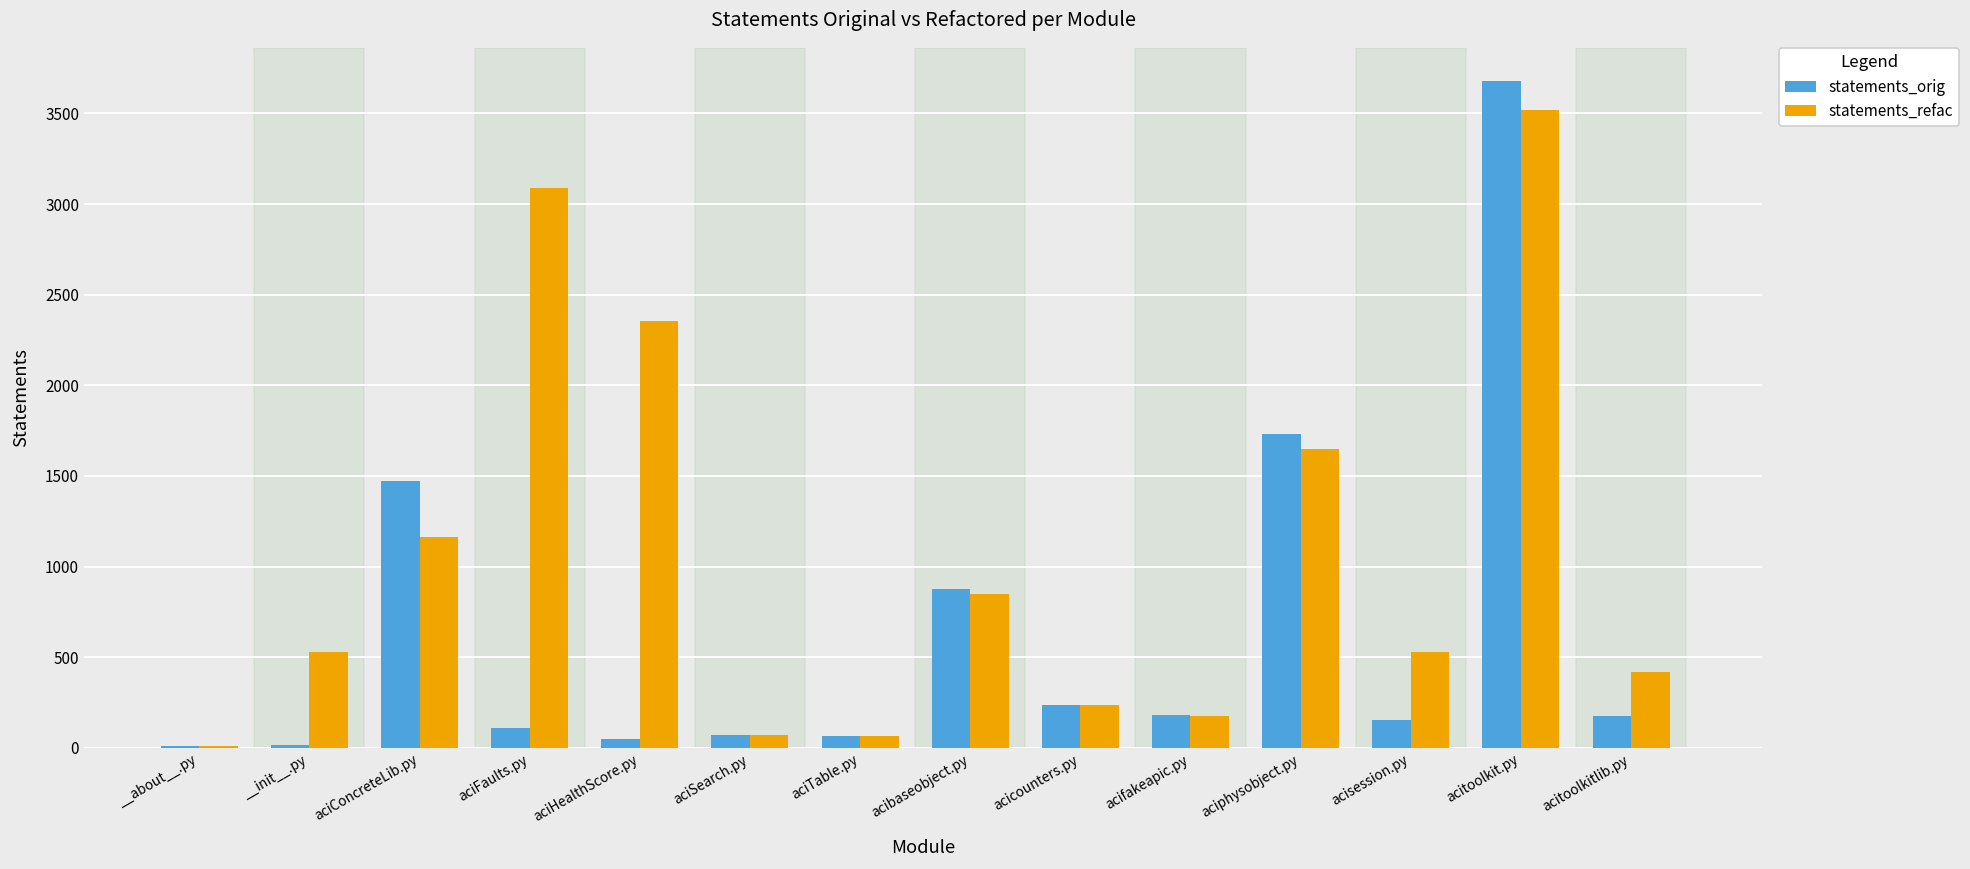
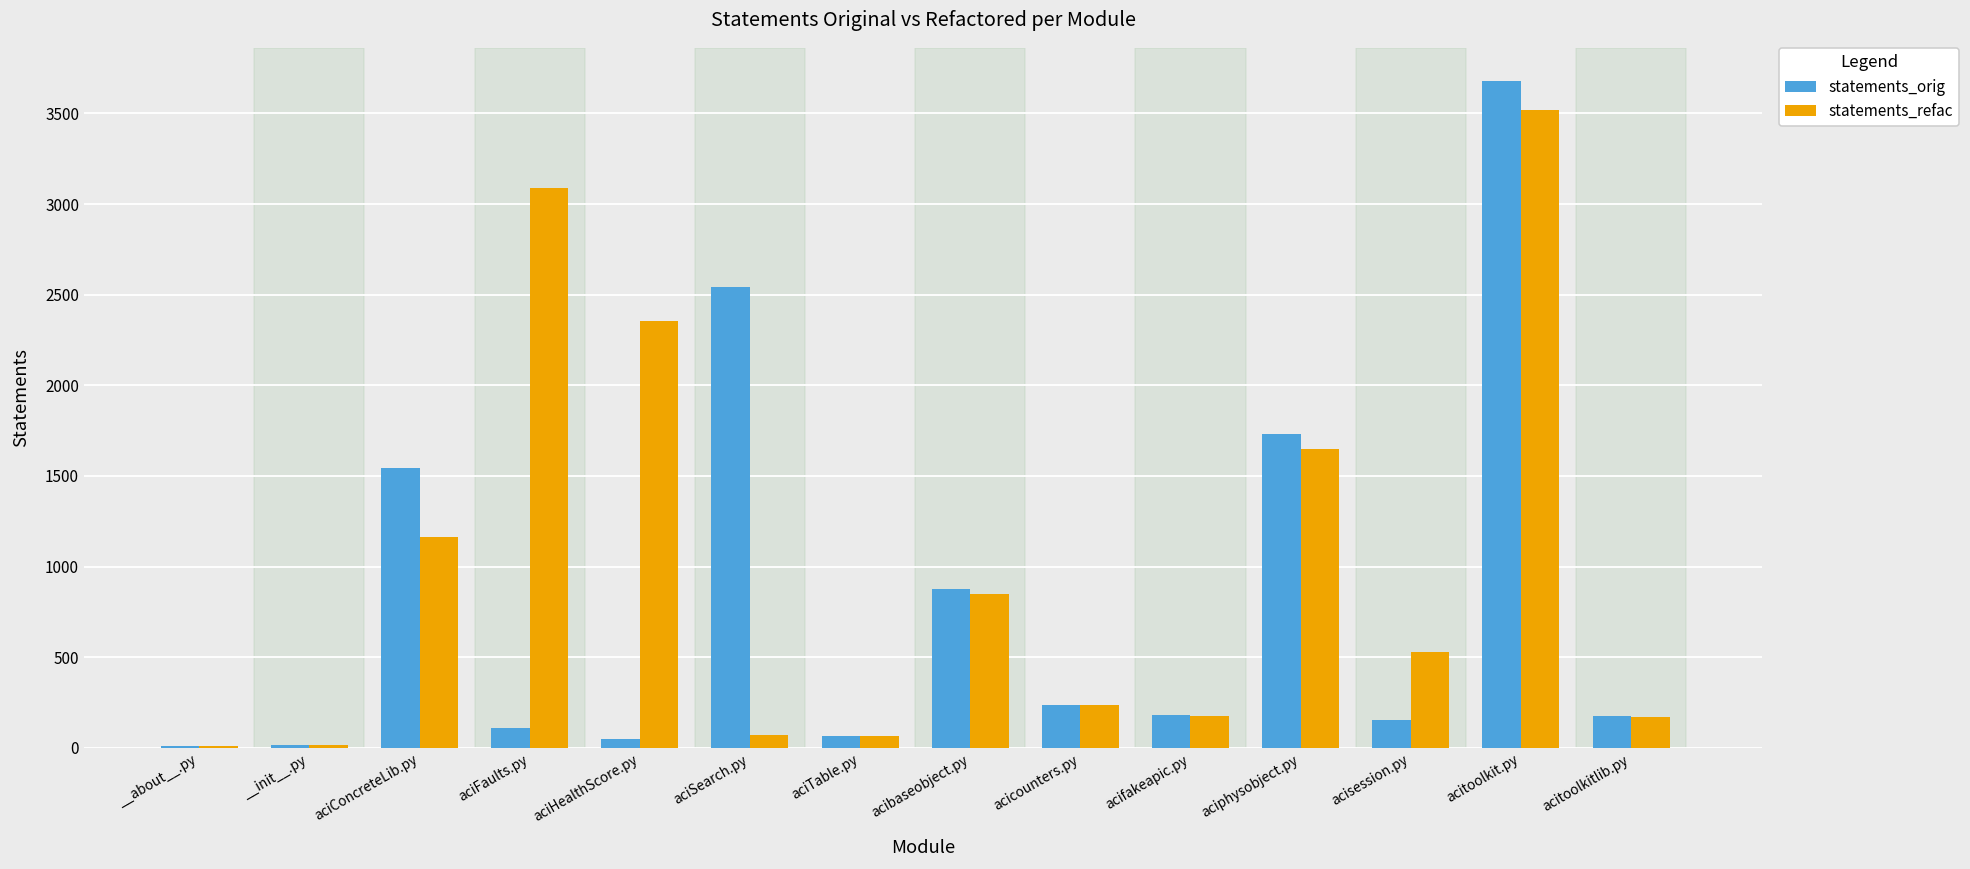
  {
    "statements_orig": {
      "__init__.py": 20,
-     "aciConcreteLib.py": 1470,
+     "aciConcreteLib.py": 1540,
      "aciFaults.py": 110,
      "aciHealthScore.py": 50,
-     "aciSearch.py": 70,
+     "aciSearch.py": 2540,
      "aciTable.py": 60,
      "acibaseobject.py": 870,
      "acicounters.py": 240,
      "acifakeapic.py": 180,
      "aciphysobject.py": 1730,
      "acisession.py": 150,
      "acitoolkit.py": 3680,
      "acitoolkitlib.py": 170
    },
    "statements_refac": {
-     "__init__.py": 530,
+     "__init__.py": 20,
      "aciConcreteLib.py": 1170,
      "aciFaults.py": 3090,
      "aciHealthScore.py": 2350,
      "aciSearch.py": 70,
      "aciTable.py": 60,
      "acibaseobject.py": 850,
      "acicounters.py": 240,
      "acifakeapic.py": 180,
      "aciphysobject.py": 1650,
      "acisession.py": 530,
      "acitoolkit.py": 3520,
-     "acitoolkitlib.py": 420
+     "acitoolkitlib.py": 170
    }
  }
